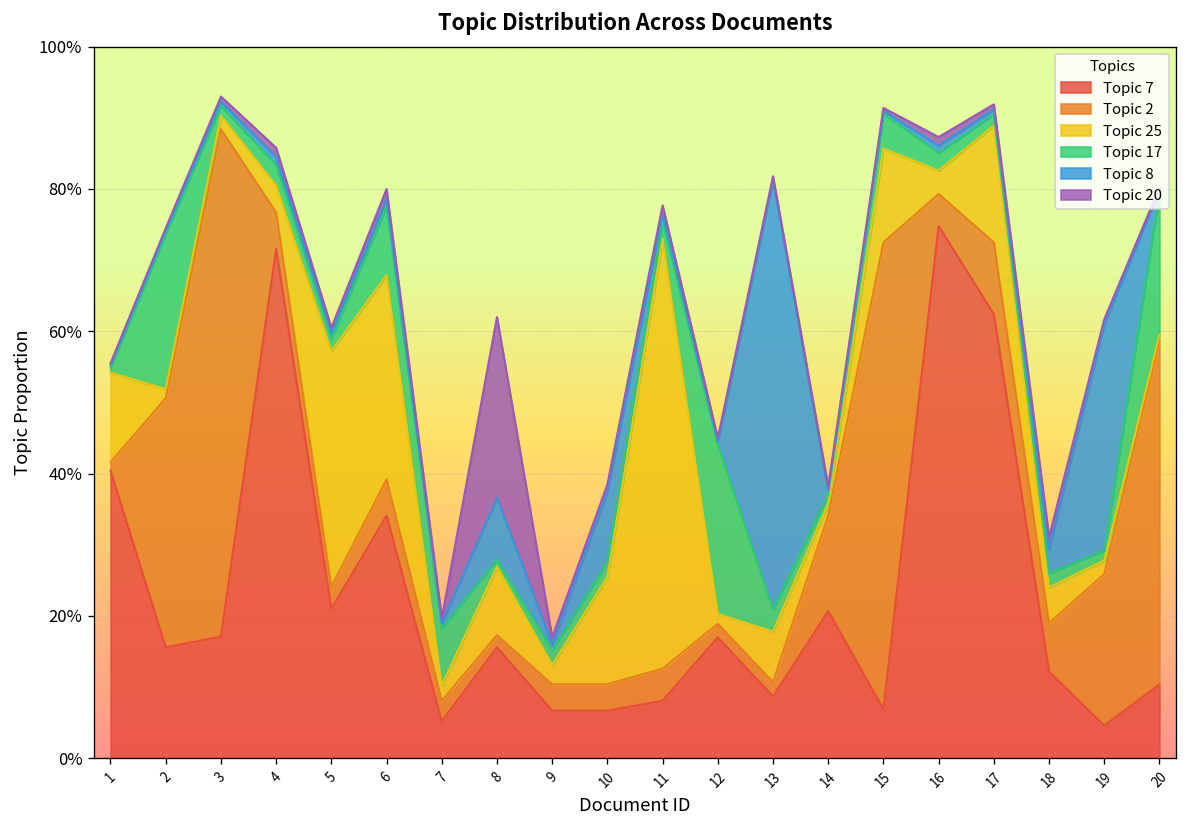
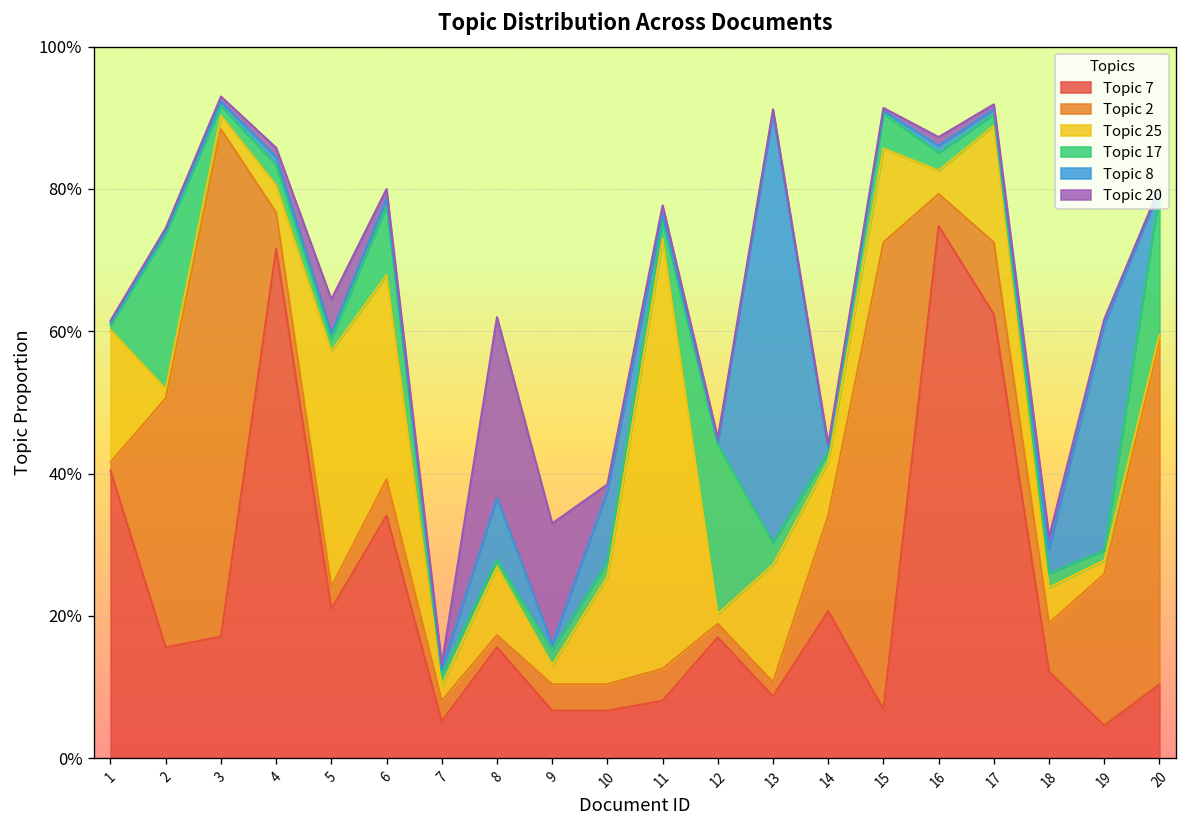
  {
    "Topic 25": {
-     "1": "13%",
+     "1": "19%",
      "2": "1%",
      "3": "2%",
      "4": "4%",
      "5": "33%",
      "6": "29%",
      "7": "2%",
      "8": "10%",
      "9": "3%",
      "10": "15%",
      "11": "60%",
      "12": "1%",
-     "13": "7%",
-     "14": "2%",
+     "13": "17%",
+     "14": "8%",
      "15": "13%",
      "16": "3%",
      "17": "16%",
      "18": "5%",
      "19": "2%",
      "20": "1%"
    },
    "Topic 17": {
      "3": "1%",
      "4": "3%",
      "5": "2%",
      "6": "10%",
-     "7": "8%",
+     "7": "2%",
      "8": "1%",
      "9": "2%",
      "10": "2%",
      "11": "3%",
      "13": "3%",
      "14": "1%",
      "16": "3%",
      "17": "2%",
      "18": "2%",
      "19": "1%"
    },
    "Topic 8": {
      "3": "1%",
      "4": "1%",
      "5": "1%",
      "6": "1%",
      "7": "1%",
      "8": "9%",
      "9": "1%",
      "10": "10%",
      "11": "1%",
      "13": "60%",
      "14": "1%",
      "16": "1%",
      "17": "1%",
      "18": "3%",
      "19": "32%"
    },
    "Topic 20": {
      "3": "1%",
      "4": "1%",
-     "5": "1%",
+     "5": "5%",
      "6": "1%",
      "7": "1%",
      "8": "25%",
-     "9": "1%",
+     "9": "17%",
      "10": "1%",
      "11": "1%",
      "12": "1%",
      "13": "1%",
      "14": "1%",
      "16": "1%",
      "17": "1%",
      "18": "2%",
      "19": "1%"
    }
  }
